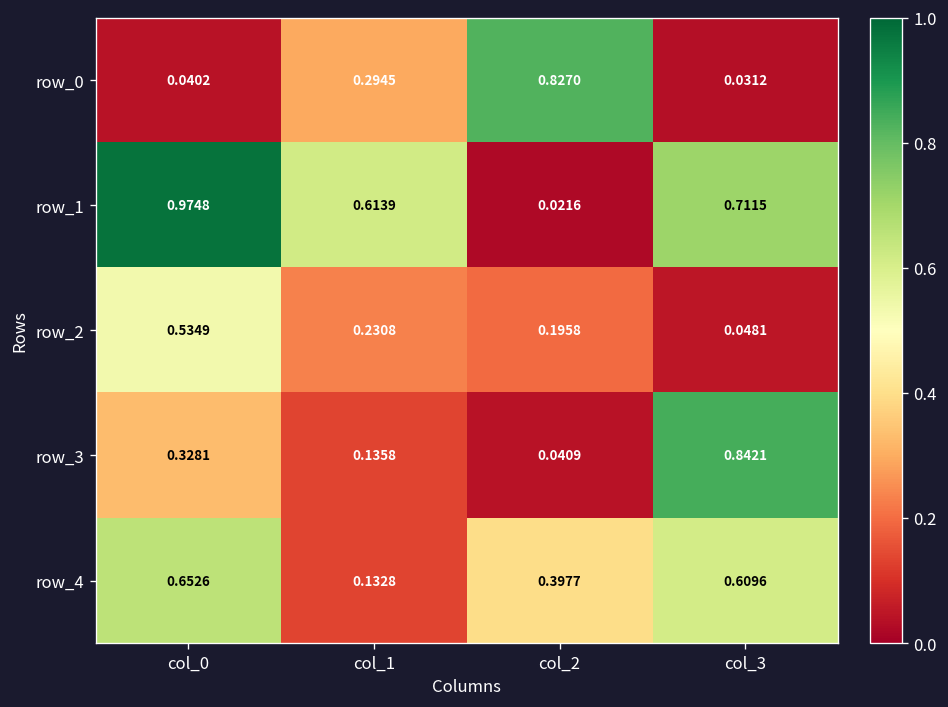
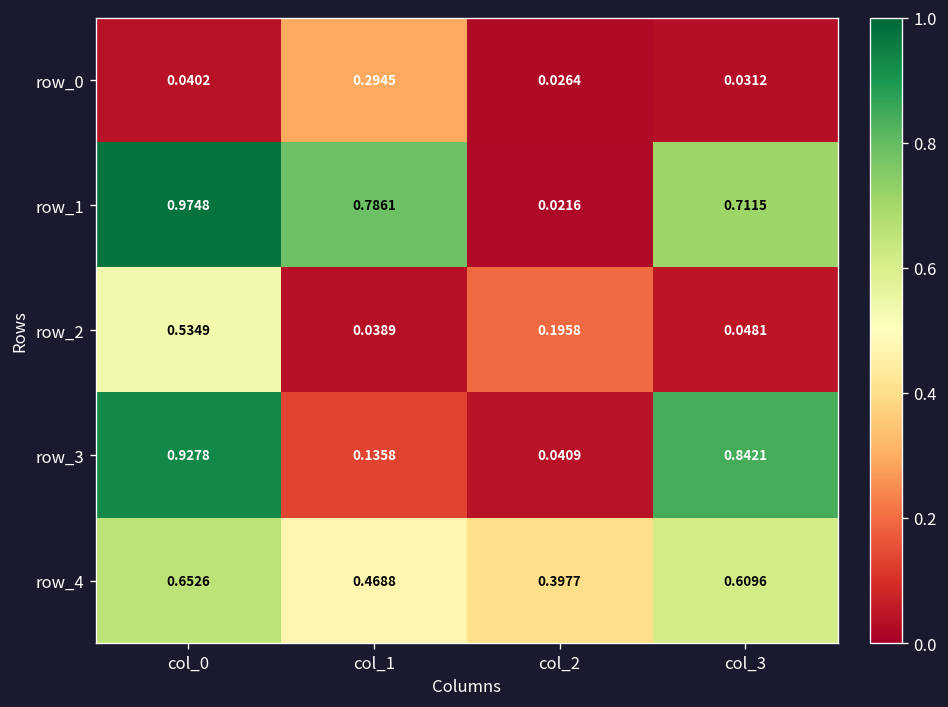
  {
    "row_0": {
      "col_0": 0.0402,
      "col_1": 0.2945,
-     "col_2": 0.8270,
+     "col_2": 0.0264,
      "col_3": 0.0312
    },
    "row_1": {
      "col_0": 0.9748,
-     "col_1": 0.6139,
+     "col_1": 0.7861,
      "col_2": 0.0216,
      "col_3": 0.7115
    },
    "row_2": {
      "col_0": 0.5349,
-     "col_1": 0.2308,
+     "col_1": 0.0389,
      "col_2": 0.1958,
      "col_3": 0.0481
    },
    "row_3": {
-     "col_0": 0.3281,
+     "col_0": 0.9278,
      "col_1": 0.1358,
      "col_2": 0.0409,
      "col_3": 0.8421
    },
    "row_4": {
      "col_0": 0.6526,
-     "col_1": 0.1328,
+     "col_1": 0.4688,
      "col_2": 0.3977,
      "col_3": 0.6096
    }
  }
